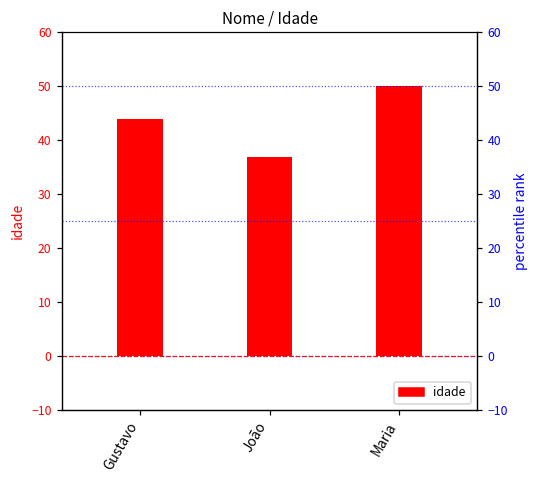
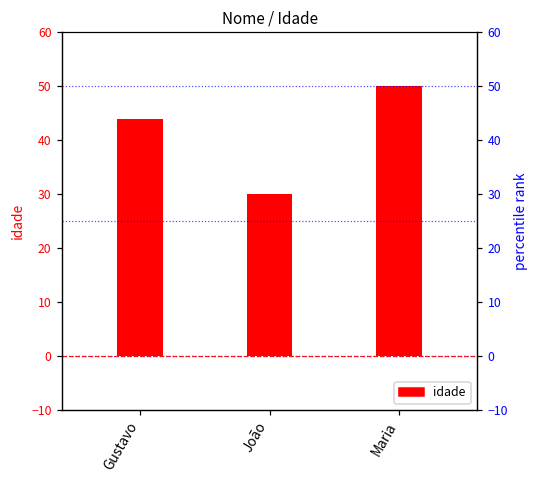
  {
    "Gustavo": 44,
-   "João": 37,
+   "João": 30,
    "Maria": 50
  }
